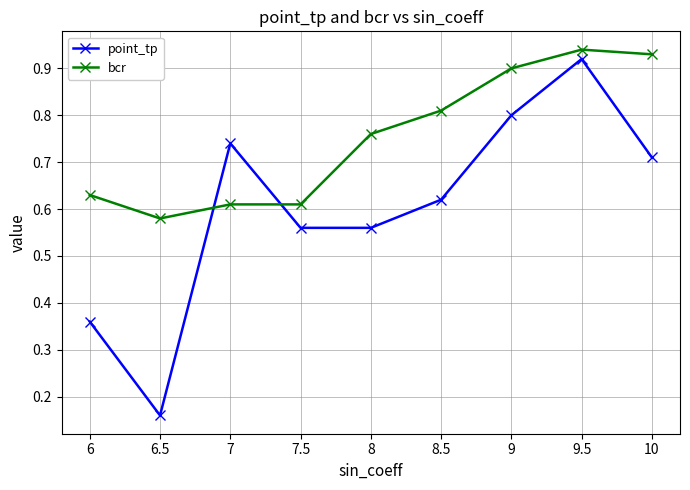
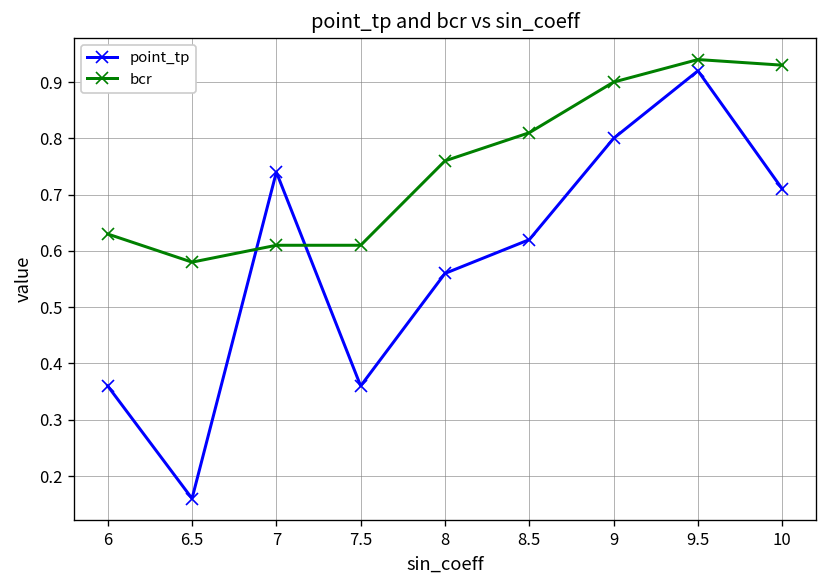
  {
    "point_tp": {
      "6": 0.36,
      "6.5": 0.16,
      "7": 0.74,
-     "7.5": 0.56,
+     "7.5": 0.36,
      "8": 0.56,
      "8.5": 0.62,
      "9": 0.80,
      "9.5": 0.92,
      "10": 0.71
    },
    "bcr": {
      "6": 0.63,
      "6.5": 0.58,
      "7": 0.61,
      "7.5": 0.61,
      "8": 0.76,
      "8.5": 0.81,
      "9": 0.90,
      "9.5": 0.94,
      "10": 0.93
    }
  }
